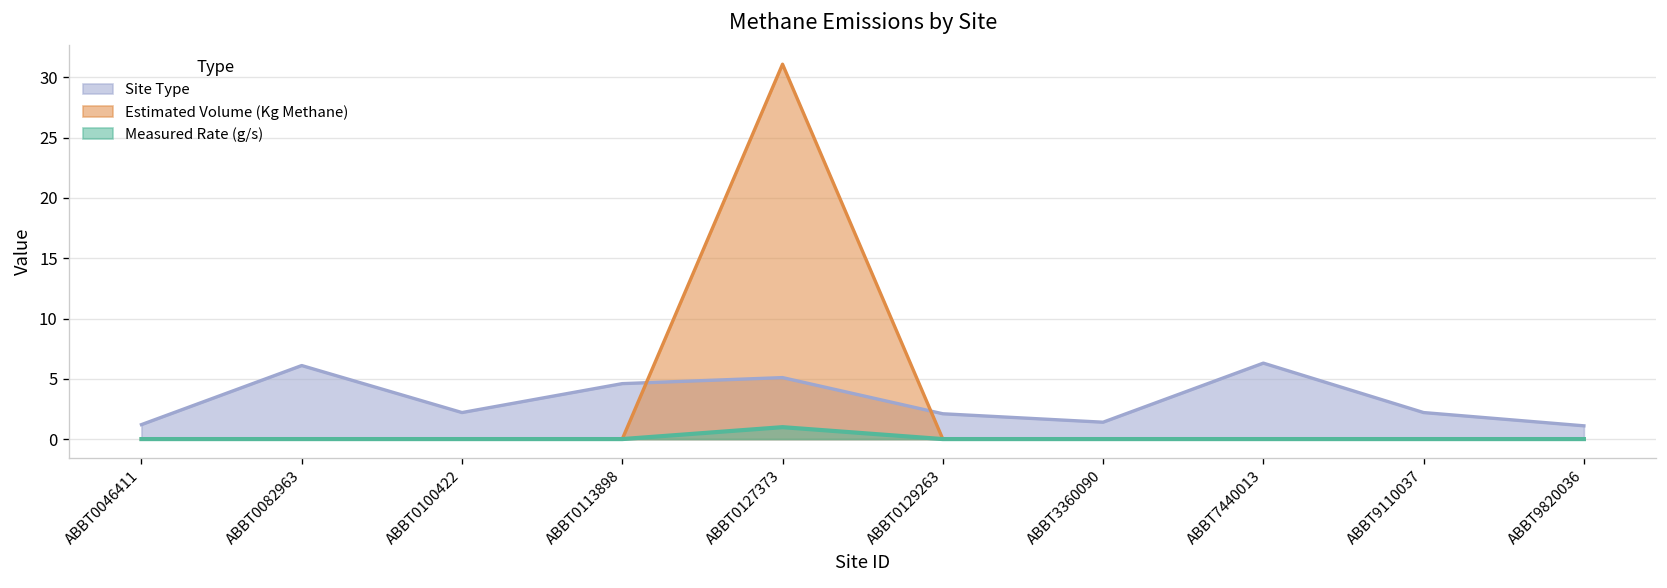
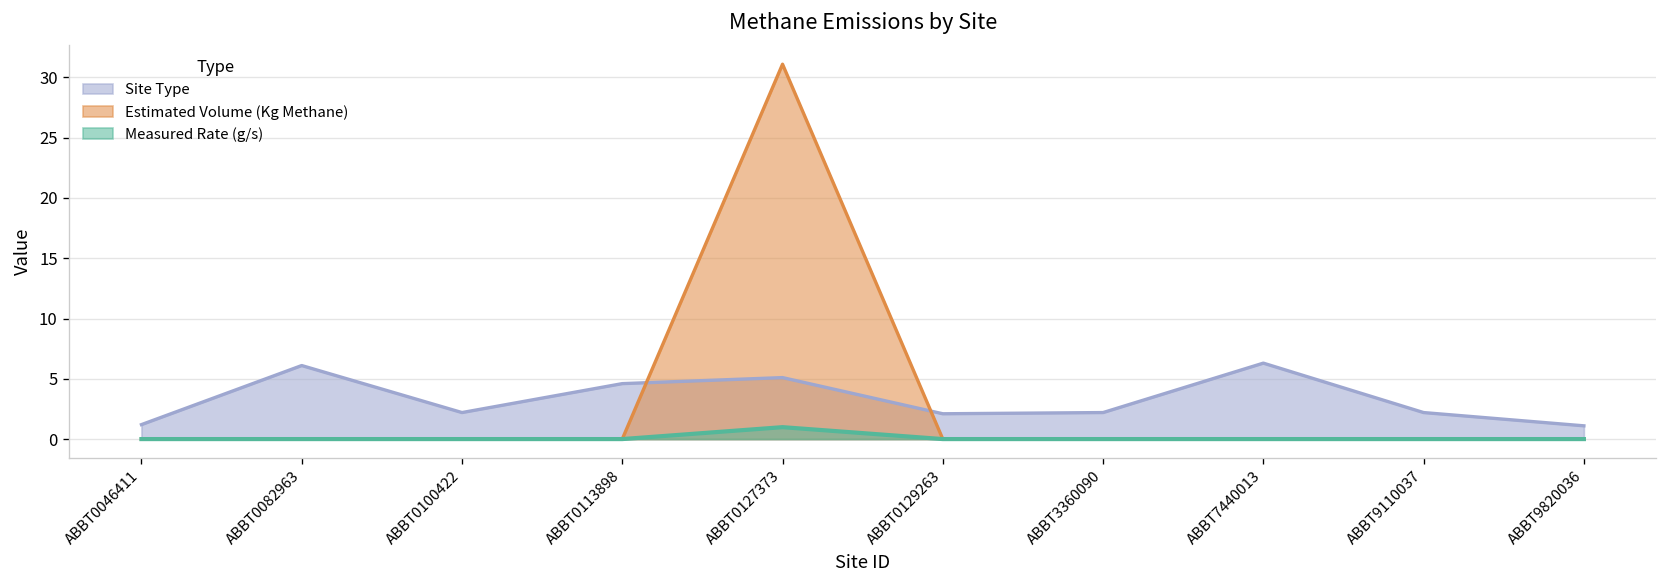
  {
    "Site Type": {
      "ABBT0046411": 1.2,
      "ABBT0082963": 6.1,
      "ABBT0100422": 2.2,
      "ABBT0113898": 4.6,
      "ABBT0127373": 5.1,
      "ABBT0129263": 2.1,
-     "ABBT3360090": 1.4,
+     "ABBT3360090": 2.2,
      "ABBT7440013": 6.3,
      "ABBT9110037": 2.2,
      "ABBT9820036": 1.1
    },
    "Estimated Volume (Kg Methane)": {
      "ABBT0127373": 31.1
    },
    "Measured Rate (g/s)": {
      "ABBT0127373": 1.0
    }
  }
